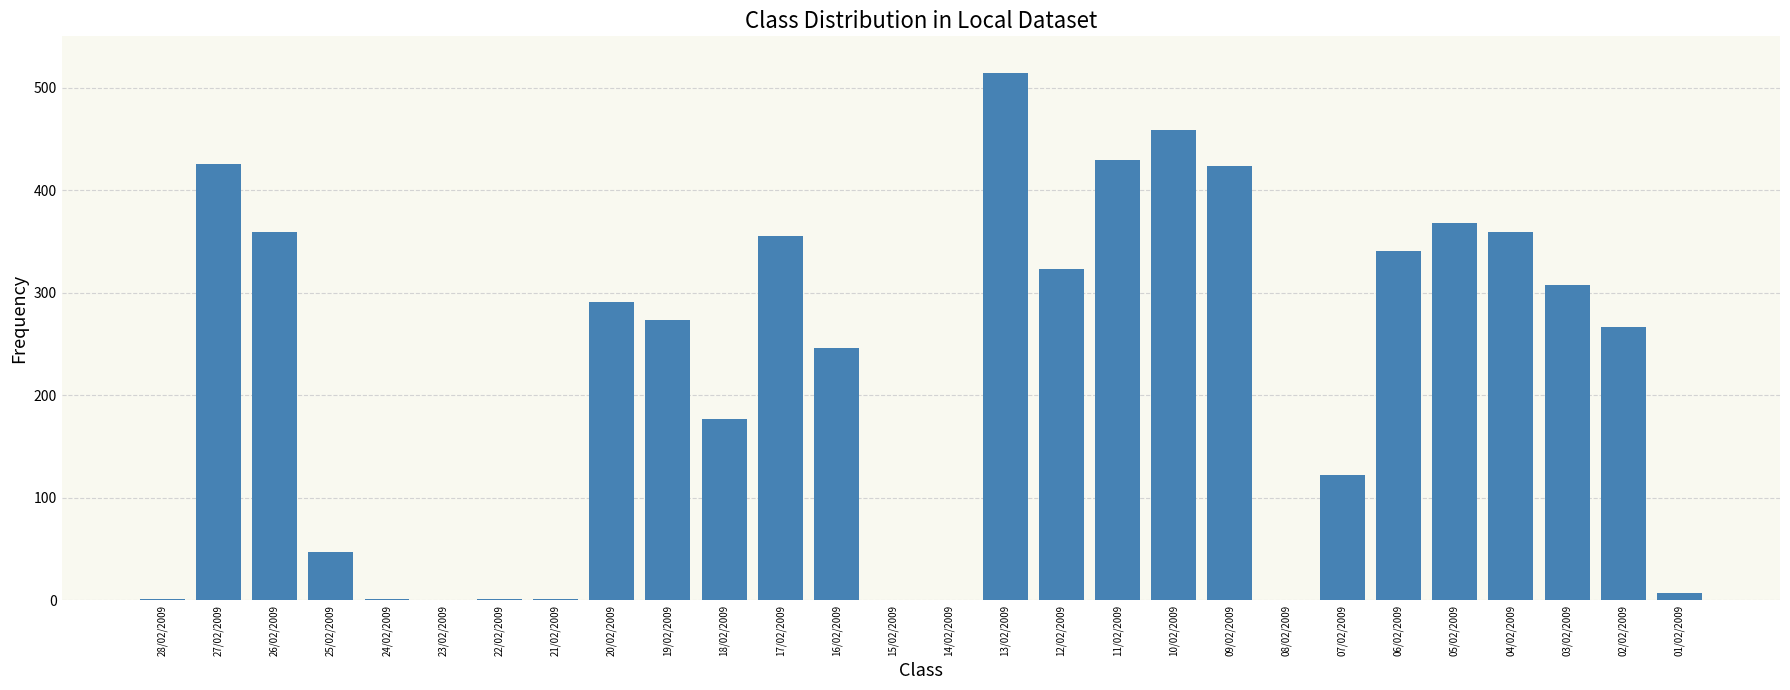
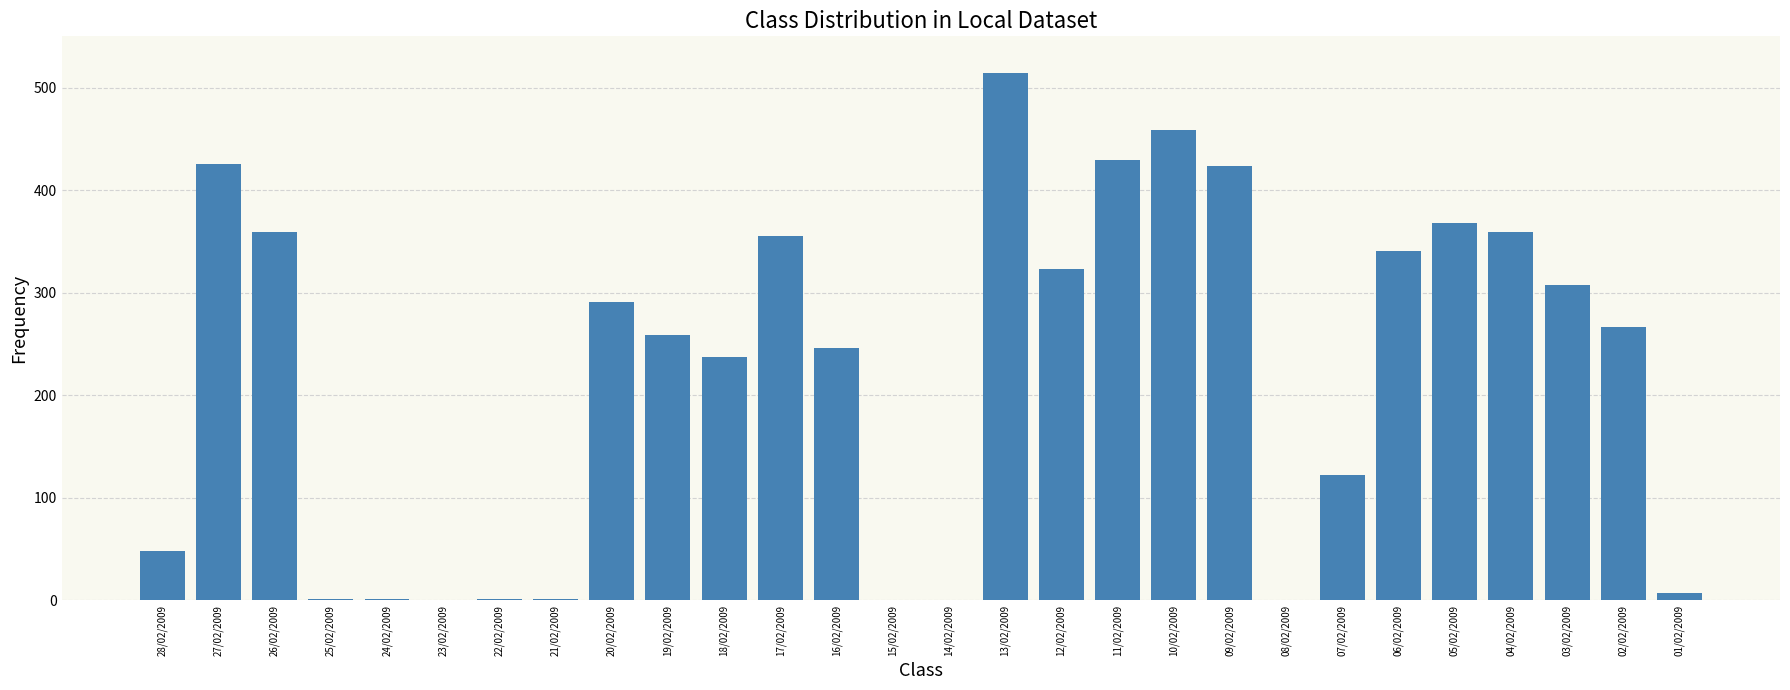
  {
-   "28/02/2009": 1,
+   "28/02/2009": 48,
    "27/02/2009": 426,
    "26/02/2009": 359,
-   "25/02/2009": 47,
+   "25/02/2009": 1,
    "23/02/2009": 0,
    "20/02/2009": 291,
-   "19/02/2009": 273,
-   "18/02/2009": 177,
+   "19/02/2009": 259,
+   "18/02/2009": 237,
    "17/02/2009": 355,
    "16/02/2009": 246,
    "15/02/2009": 0,
    "14/02/2009": 0,
    "13/02/2009": 514,
    "12/02/2009": 323,
    "11/02/2009": 429,
    "10/02/2009": 459,
    "09/02/2009": 424,
    "08/02/2009": 0,
    "07/02/2009": 122,
    "06/02/2009": 341,
    "05/02/2009": 368,
    "04/02/2009": 359,
    "03/02/2009": 308,
    "02/02/2009": 267,
    "01/02/2009": 7
  }
